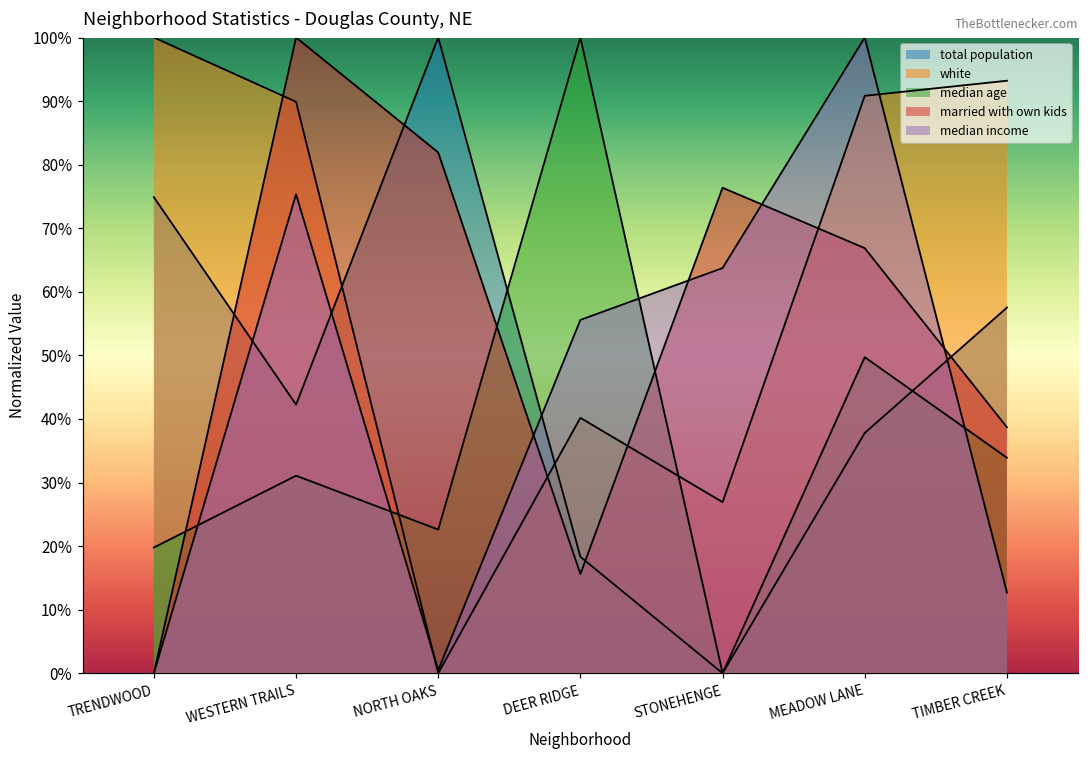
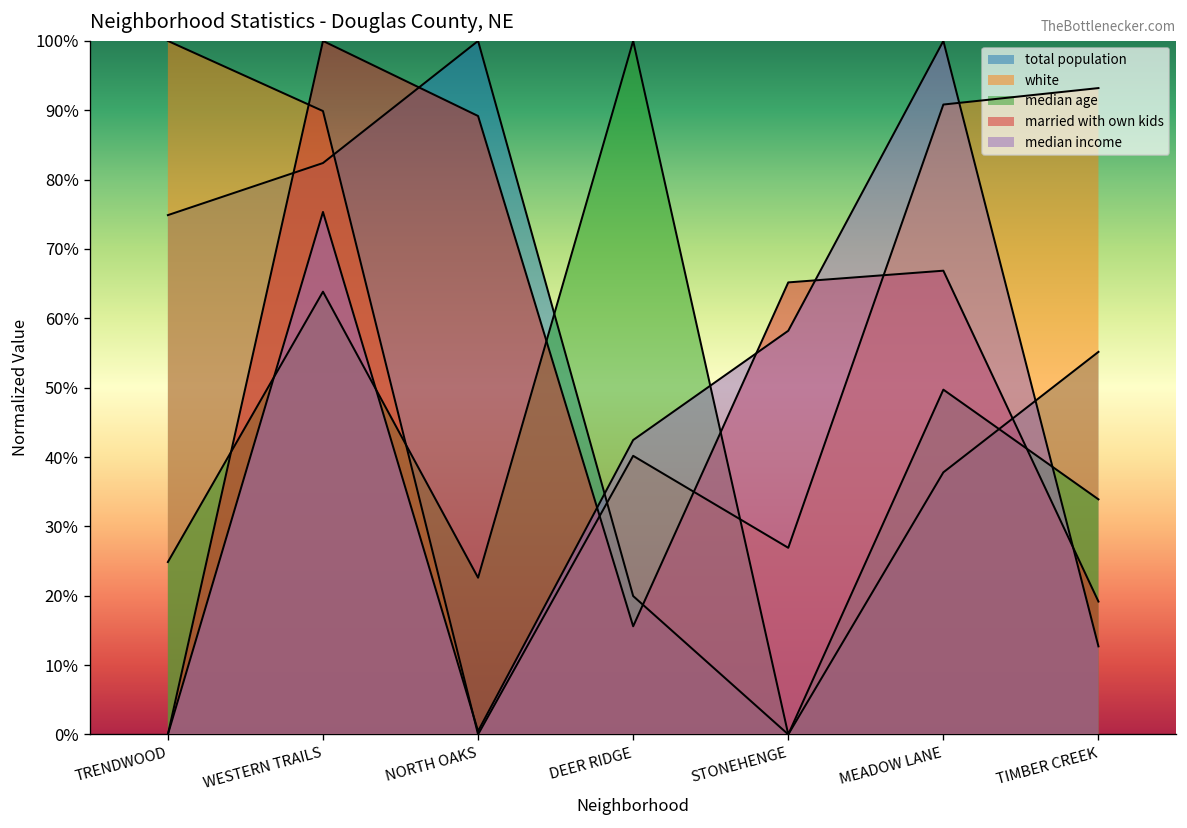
  {
    "total population": {
      "TRENDWOOD": "75%",
-     "WESTERN TRAILS": "42%",
+     "WESTERN TRAILS": "82%",
      "NORTH OAKS": "100%",
-     "DEER RIDGE": "18%",
+     "DEER RIDGE": "20%",
      "MEADOW LANE": "38%",
-     "TIMBER CREEK": "58%"
+     "TIMBER CREEK": "55%"
    },
    "white": {
      "TRENDWOOD": "100%",
      "WESTERN TRAILS": "90%",
      "NORTH OAKS": "0%",
      "DEER RIDGE": "40%",
      "STONEHENGE": "27%",
      "MEADOW LANE": "91%"
    },
    "median age": {
-     "TRENDWOOD": "20%",
-     "WESTERN TRAILS": "31%",
+     "TRENDWOOD": "25%",
+     "WESTERN TRAILS": "64%",
      "NORTH OAKS": "23%",
      "DEER RIDGE": "100%",
      "MEADOW LANE": "50%",
      "TIMBER CREEK": "34%"
    },
    "married with own kids": {
      "WESTERN TRAILS": "100%",
-     "NORTH OAKS": "82%",
+     "NORTH OAKS": "89%",
      "DEER RIDGE": "16%",
-     "STONEHENGE": "76%",
+     "STONEHENGE": "65%",
      "MEADOW LANE": "67%",
-     "TIMBER CREEK": "39%"
+     "TIMBER CREEK": "19%"
    },
    "median income": {
      "WESTERN TRAILS": "75%",
      "NORTH OAKS": "0%",
-     "DEER RIDGE": "56%",
-     "STONEHENGE": "64%",
+     "DEER RIDGE": "42%",
+     "STONEHENGE": "58%",
      "MEADOW LANE": "100%",
      "TIMBER CREEK": "13%"
    }
  }
